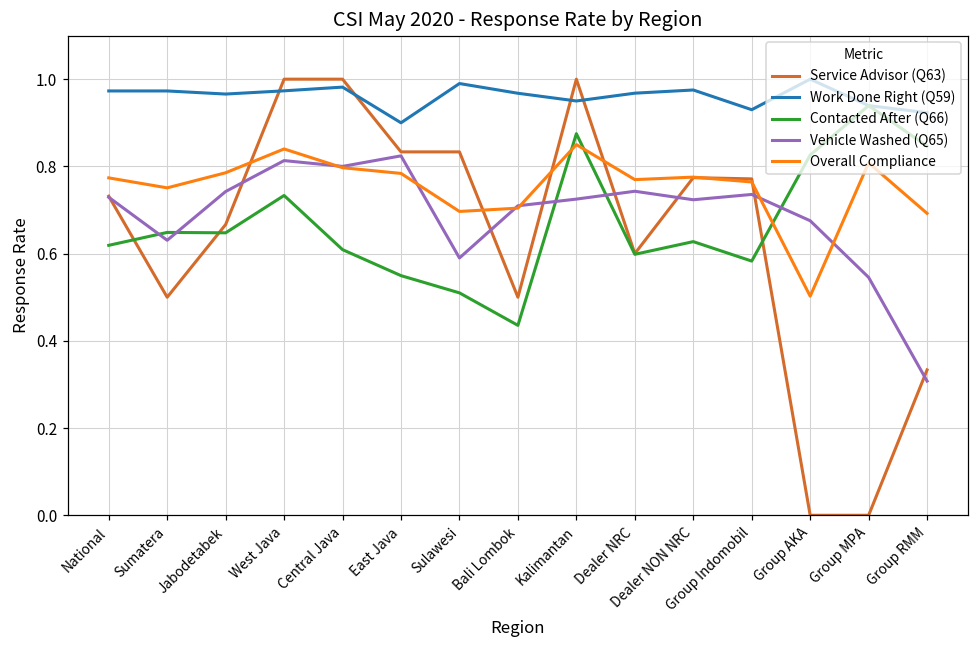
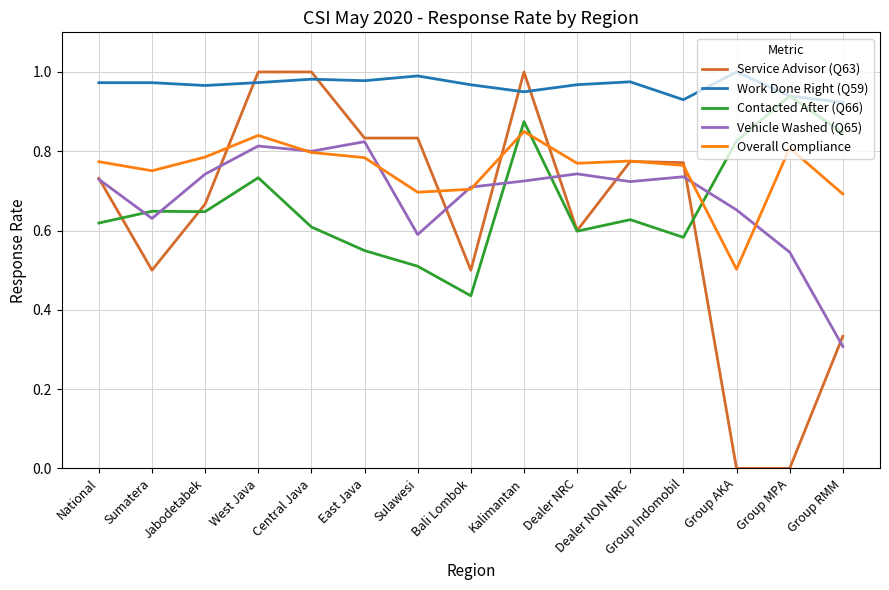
  {
    "Work Done Right (Q59)": {
      "National": 0.97,
      "Sumatera": 0.97,
      "Jabodetabek": 0.97,
      "West Java": 0.97,
      "Central Java": 0.98,
-     "East Java": 0.90,
+     "East Java": 0.98,
      "Sulawesi": 0.99,
      "Bali Lombok": 0.97,
      "Kalimantan": 0.95,
      "Dealer NRC": 0.97,
      "Dealer NON NRC": 0.98,
      "Group Indomobil": 0.93
    },
    "Contacted After (Q66)": {
      "National": 0.62,
      "Sumatera": 0.65,
      "Jabodetabek": 0.65,
      "West Java": 0.73,
      "Central Java": 0.61,
      "East Java": 0.55,
      "Sulawesi": 0.51,
      "Bali Lombok": 0.44,
      "Kalimantan": 0.88,
      "Dealer NON NRC": 0.63,
      "Group Indomobil": 0.58
    },
    "Vehicle Washed (Q65)": {
      "Sumatera": 0.63,
      "Jabodetabek": 0.74,
      "West Java": 0.81,
      "East Java": 0.82,
      "Sulawesi": 0.59,
      "Kalimantan": 0.73,
      "Dealer NRC": 0.74,
      "Dealer NON NRC": 0.72,
      "Group Indomobil": 0.74,
-     "Group AKA": 0.68,
+     "Group AKA": 0.65,
      "Group MPA": 0.55,
      "Group RMM": 0.31
    }
  }
